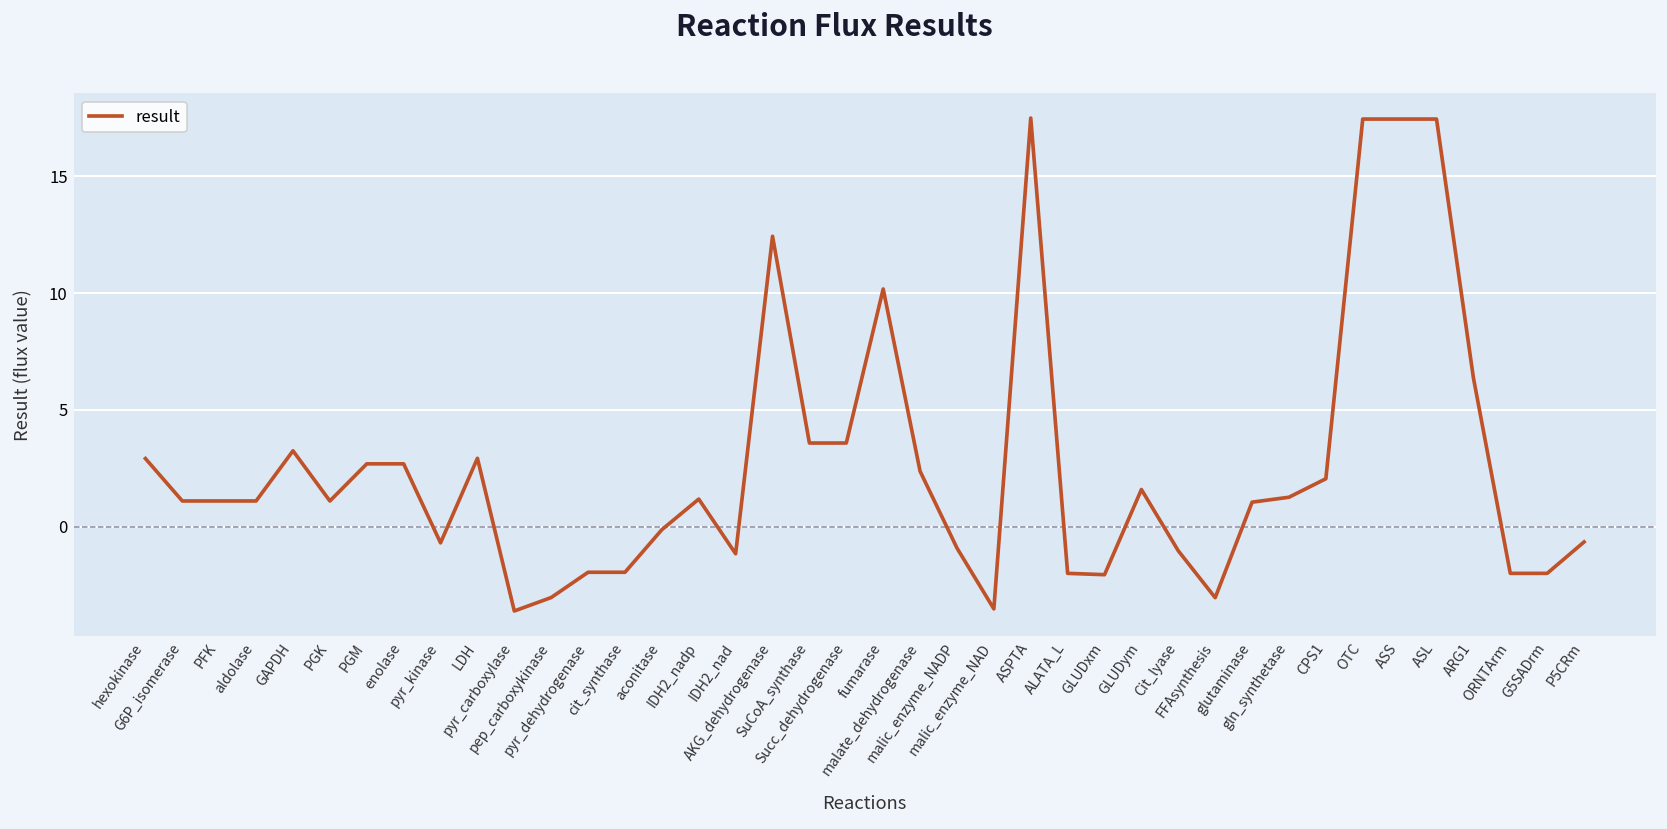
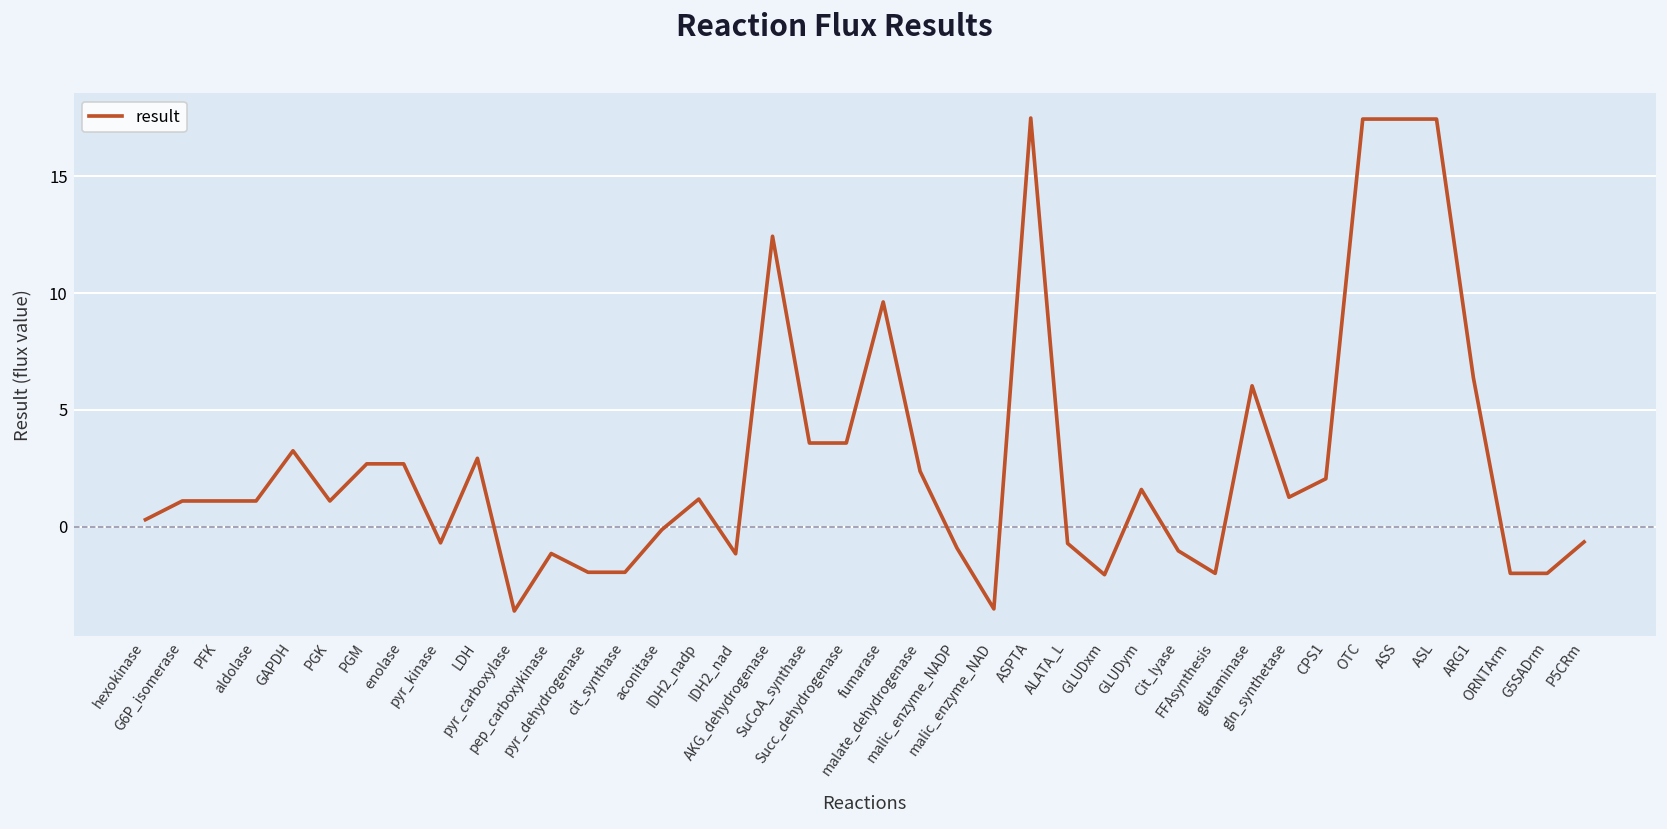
  {
-   "hexokinase": 2.9,
+   "hexokinase": 0.3,
    "G6P_isomerase": 1.1,
    "PFK": 1.1,
    "aldolase": 1.1,
    "GAPDH": 3.2,
    "PGK": 1.1,
    "PGM": 2.7,
    "enolase": 2.7,
    "pyr_kinase": -0.7,
    "LDH": 2.9,
    "pyr_carboxylase": -3.6,
-   "pep_carboxykinase": -3.0,
+   "pep_carboxykinase": -1.2,
    "pyr_dehydrogenase": -2.0,
    "cit_synthase": -2.0,
    "aconitase": -0.1,
    "IDH2_nadp": 1.2,
    "IDH2_nad": -1.2,
    "AKG_dehydrogenase": 12.4,
    "SuCoA_synthase": 3.6,
    "Succ_dehydrogenase": 3.6,
-   "fumarase": 10.2,
+   "fumarase": 9.6,
    "malate_dehydrogenase": 2.4,
    "malic_enzyme_NADP": -0.9,
    "malic_enzyme_NAD": -3.5,
    "ASPTA": 17.5,
-   "ALATA_L": -2.0,
+   "ALATA_L": -0.7,
    "GLUDxm": -2.1,
    "GLUDym": 1.6,
    "Cit_lyase": -1.0,
-   "FFAsynthesis": -3.0,
-   "glutaminase": 1.0,
+   "FFAsynthesis": -2.0,
+   "glutaminase": 6.0,
    "gln_synthetase": 1.3,
    "CPS1": 2.0,
    "OTC": 17.5,
    "ASS": 17.5,
    "ASL": 17.5,
    "ARG1": 6.4,
    "ORNTArm": -2.0,
    "G5SADrm": -2.0,
    "P5CRm": -0.7
  }
